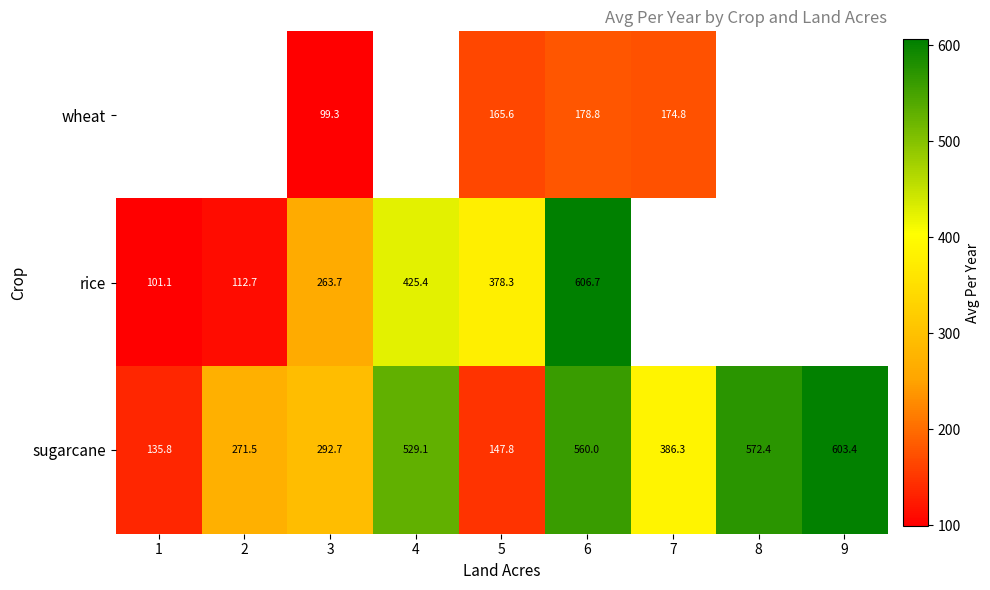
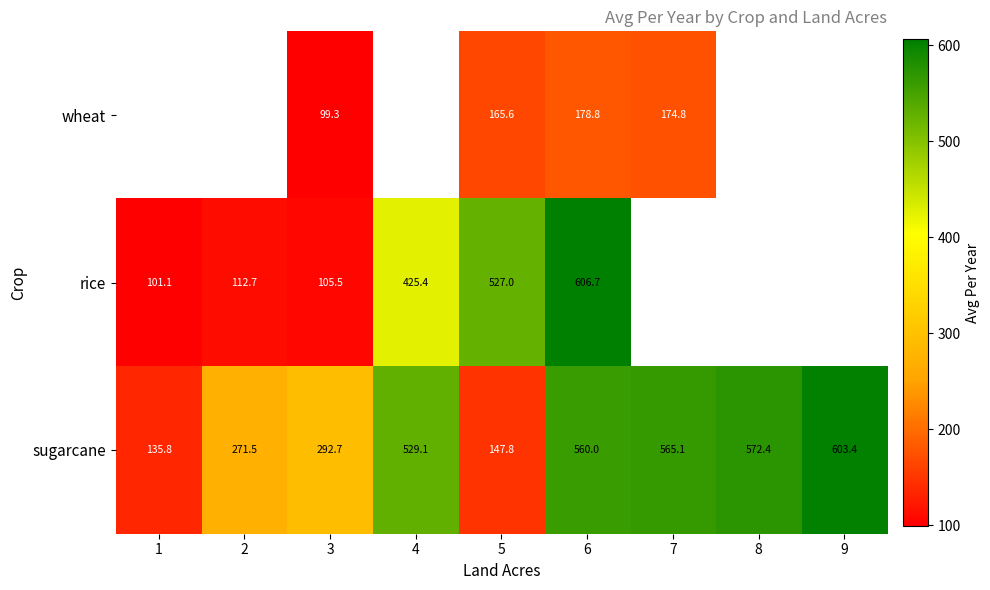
  {
    "wheat": {
      "3": 99.3,
      "5": 165.6,
      "6": 178.8,
      "7": 174.8
    },
    "rice": {
      "1": 101.1,
      "2": 112.7,
-     "3": 263.7,
+     "3": 105.5,
      "4": 425.4,
-     "5": 378.3,
+     "5": 527.0,
      "6": 606.7
    },
    "sugarcane": {
      "1": 135.8,
      "2": 271.5,
      "3": 292.7,
      "4": 529.1,
      "5": 147.8,
      "6": 560.0,
-     "7": 386.3,
+     "7": 565.1,
      "8": 572.4,
      "9": 603.4
    }
  }
